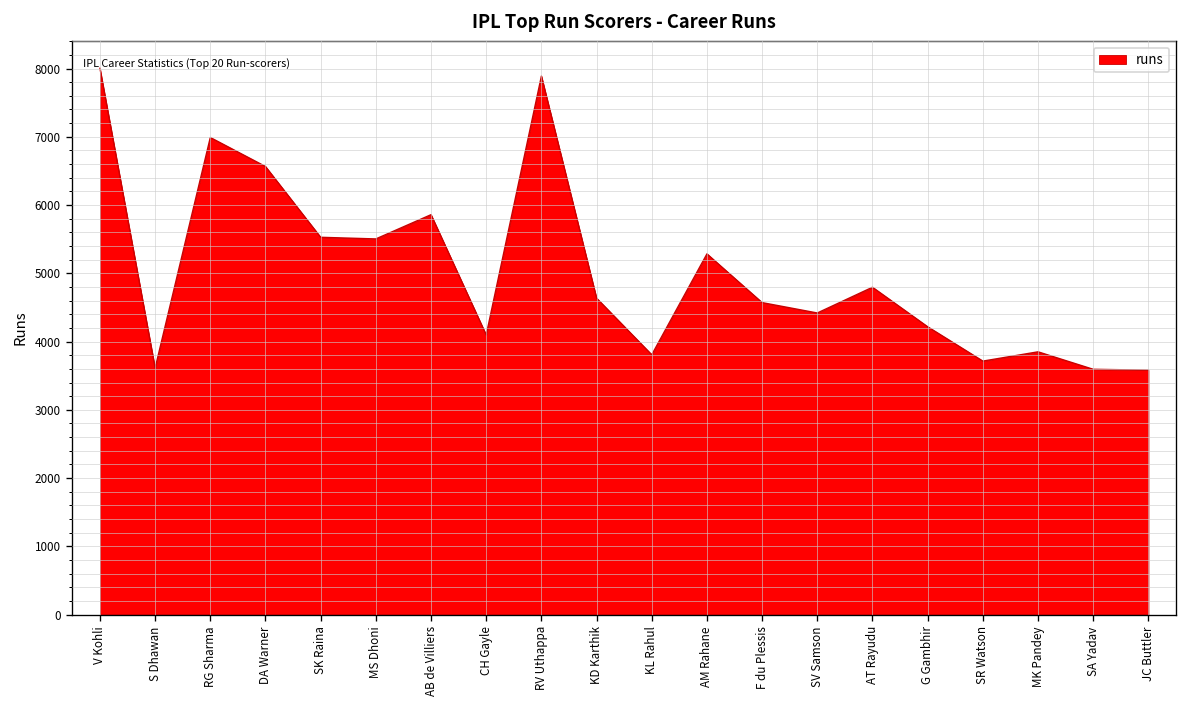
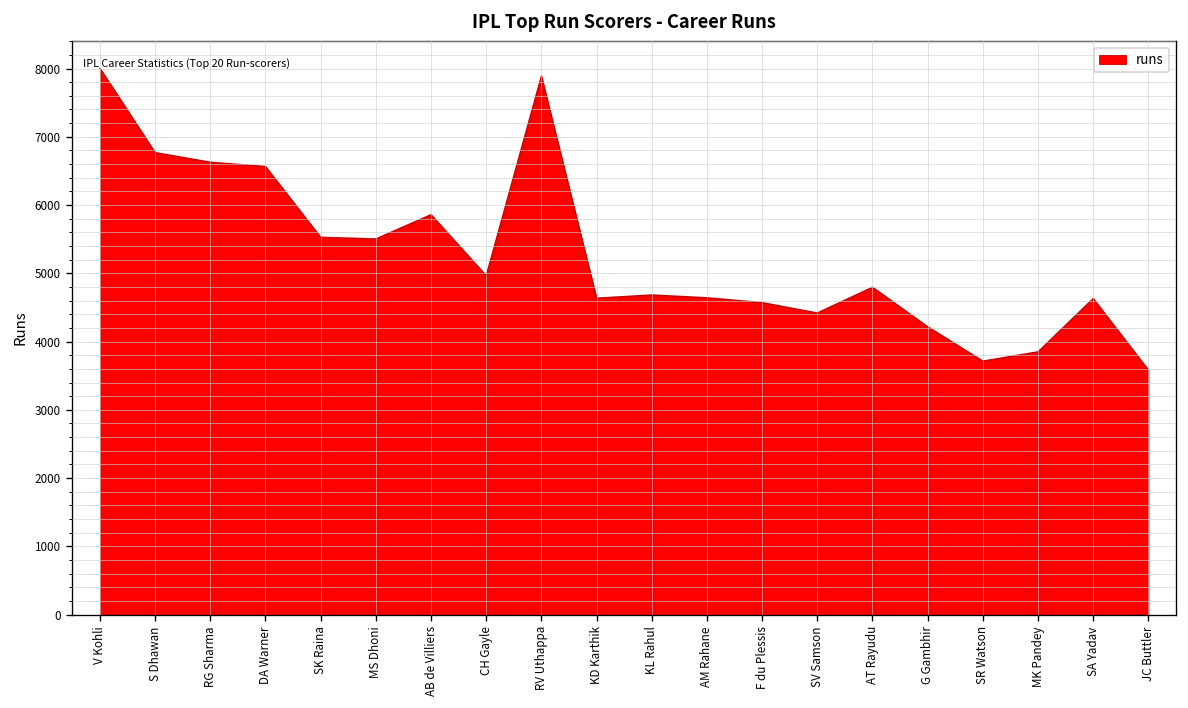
  {
-   "S Dhawan": 3600,
-   "RG Sharma": 7000,
+   "S Dhawan": 6800,
+   "RG Sharma": 6600,
    "DA Warner": 6600,
    "SK Raina": 5500,
    "MS Dhoni": 5500,
    "AB de Villiers": 5900,
-   "CH Gayle": 4100,
+   "CH Gayle": 5000,
    "RV Uthappa": 7900,
    "KD Karthik": 4600,
-   "KL Rahul": 3800,
-   "AM Rahane": 5300,
+   "KL Rahul": 4700,
+   "AM Rahane": 4600,
    "F du Plessis": 4600,
    "SV Samson": 4400,
    "AT Rayudu": 4800,
    "G Gambhir": 4200,
    "SR Watson": 3700,
    "MK Pandey": 3900,
-   "SA Yadav": 3600,
+   "SA Yadav": 4600,
    "JC Buttler": 3600
  }
